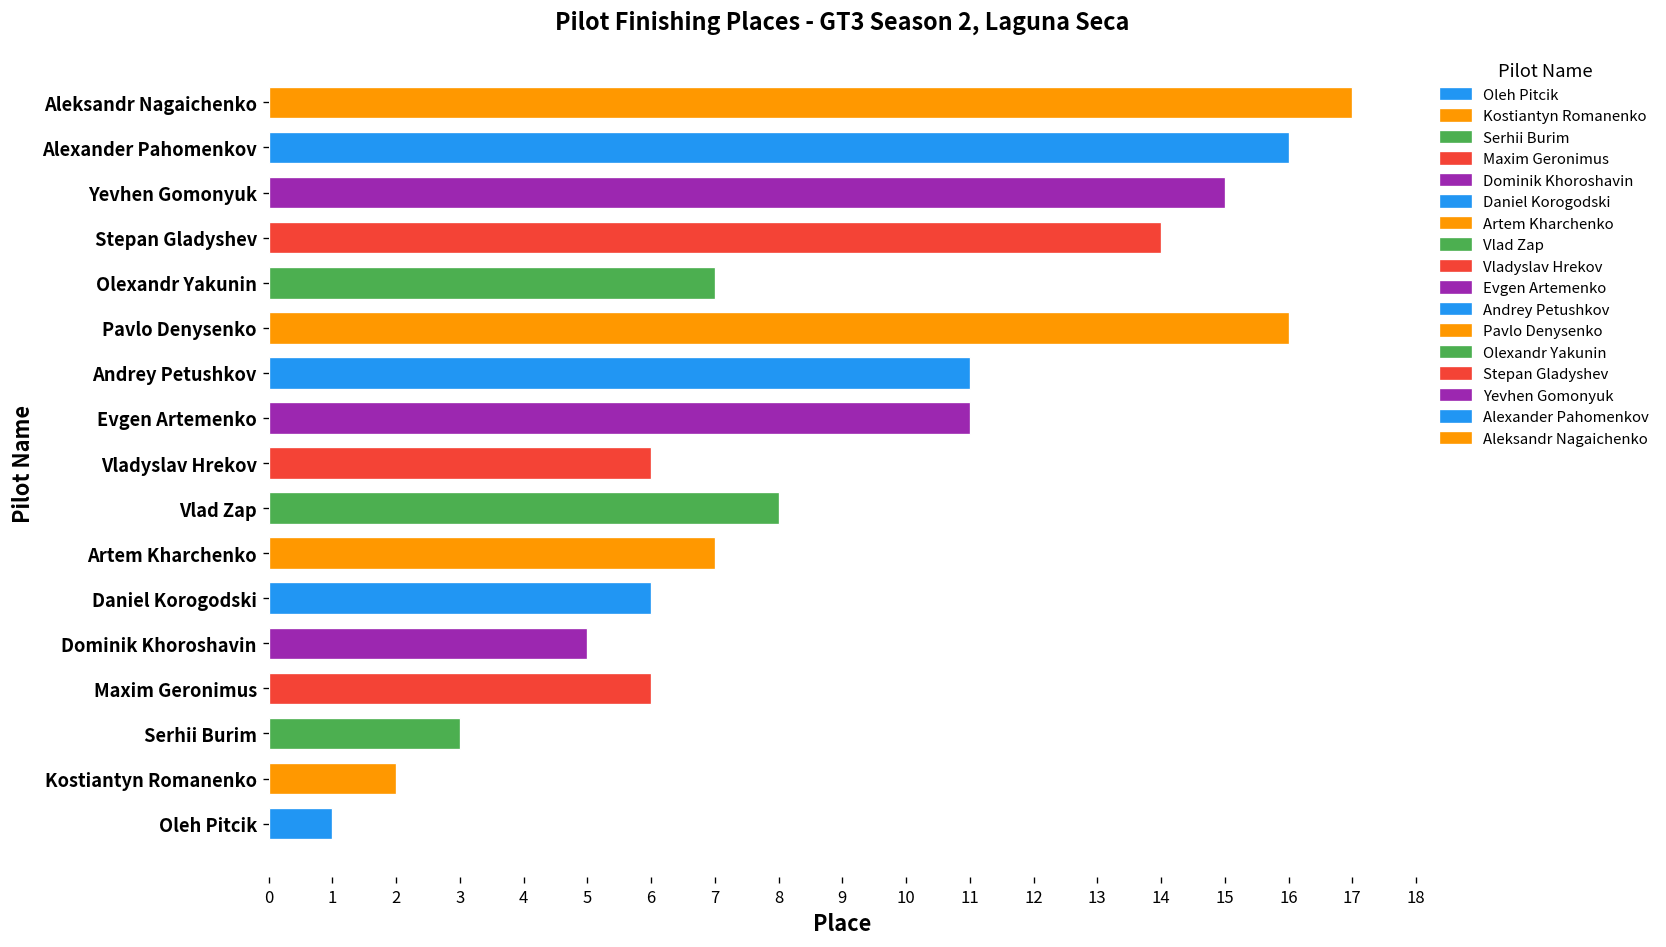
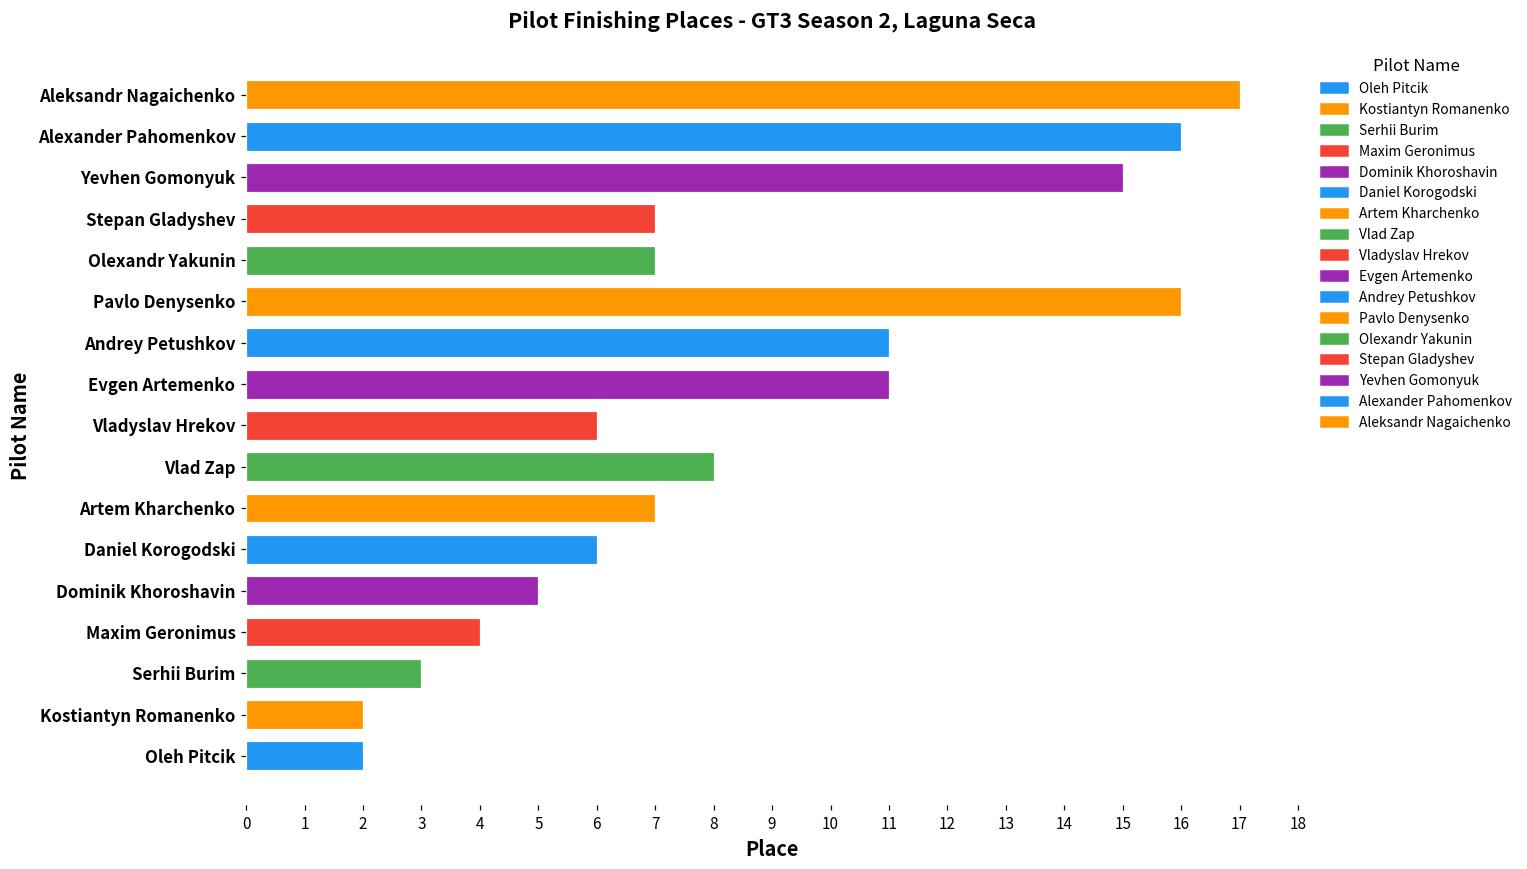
  {
    "Aleksandr Nagaichenko": 17,
    "Alexander Pahomenkov": 16,
    "Yevhen Gomonyuk": 15,
-   "Stepan Gladyshev": 14,
+   "Stepan Gladyshev": 7,
    "Olexandr Yakunin": 7,
    "Pavlo Denysenko": 16,
    "Andrey Petushkov": 11,
    "Evgen Artemenko": 11,
    "Vladyslav Hrekov": 6,
    "Vlad Zap": 8,
    "Artem Kharchenko": 7,
    "Daniel Korogodski": 6,
    "Dominik Khoroshavin": 5,
-   "Maxim Geronimus": 6,
+   "Maxim Geronimus": 4,
    "Serhii Burim": 3,
    "Kostiantyn Romanenko": 2,
-   "Oleh Pitcik": 1
+   "Oleh Pitcik": 2
  }
